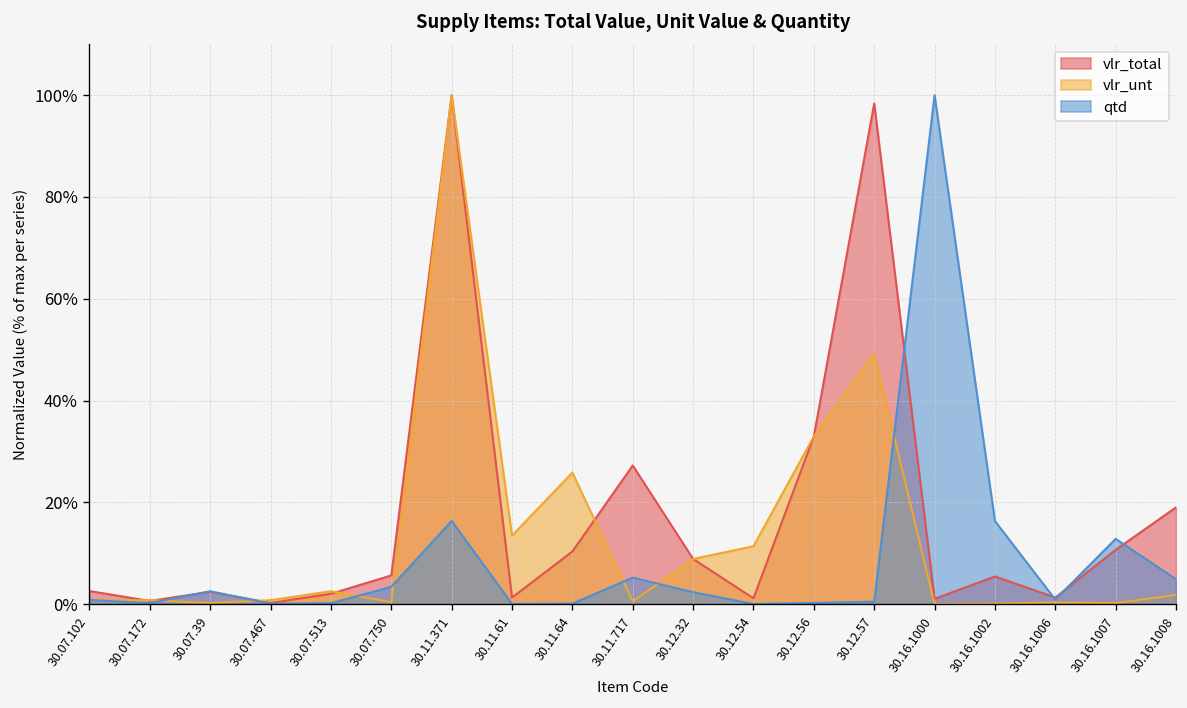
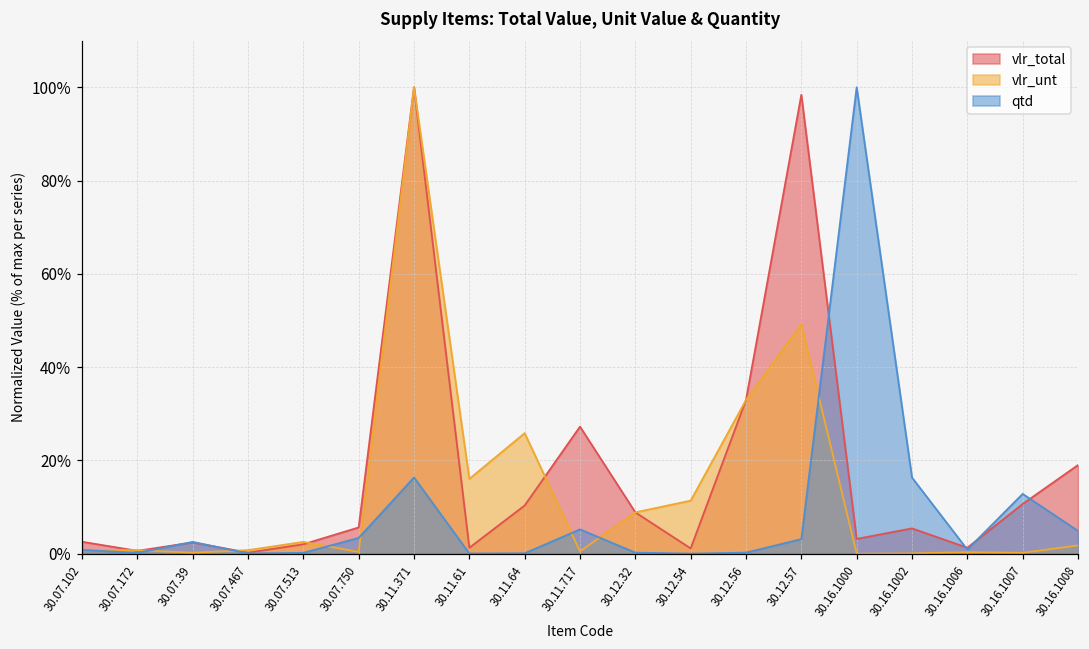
  {
    "vlr_total": {
      "30.07.102": "3%",
      "30.07.750": "6%",
      "30.11.61": "1%",
      "30.11.64": "10%",
      "30.11.717": "27%",
      "30.12.54": "1%",
      "30.12.57": "98%",
-     "30.16.1000": "1%",
+     "30.16.1000": "3%",
      "30.16.1002": "5%",
      "30.16.1007": "11%",
      "30.16.1008": "19%"
    },
    "vlr_unt": {
      "30.07.39": "0%",
      "30.07.750": "0%",
-     "30.11.61": "13%",
+     "30.11.61": "16%",
      "30.11.64": "26%",
      "30.11.717": "1%",
      "30.12.54": "11%",
      "30.12.57": "49%",
      "30.16.1000": "0%",
      "30.16.1002": "0%",
      "30.16.1007": "0%",
      "30.16.1008": "2%"
    },
    "qtd": {
      "30.07.513": "0%",
      "30.07.750": "3%",
      "30.11.371": "16%",
      "30.11.61": "0%",
      "30.11.64": "0%",
      "30.11.717": "5%",
-     "30.12.32": "2%",
+     "30.12.32": "0%",
      "30.12.54": "0%",
      "30.12.56": "0%",
-     "30.12.57": "0%",
+     "30.12.57": "3%",
      "30.16.1000": "100%",
      "30.16.1002": "16%",
      "30.16.1007": "13%",
      "30.16.1008": "5%"
    }
  }
